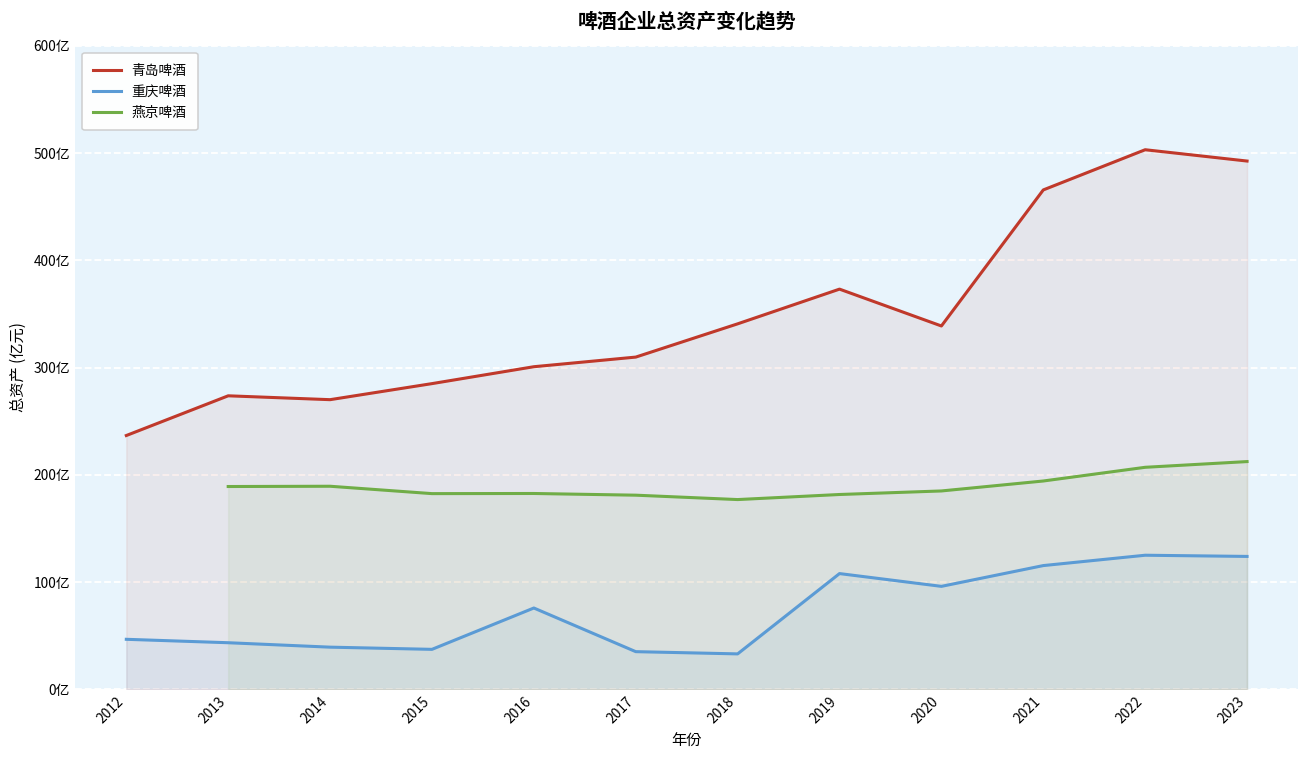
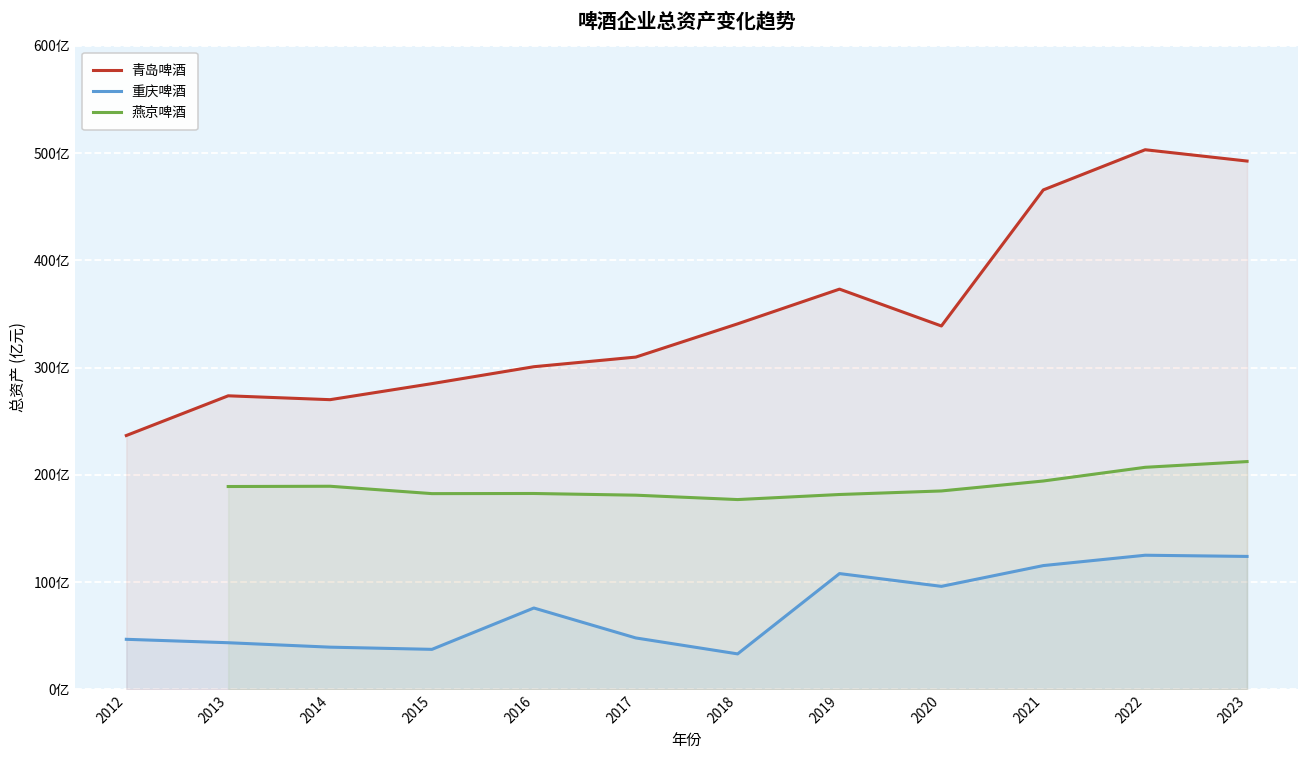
  {
    "青岛啤酒": {
      "2012": "240亿",
      "2013": "270亿",
      "2014": "270亿",
      "2015": "290亿",
      "2016": "300亿",
      "2017": "310亿",
      "2018": "340亿",
      "2019": "370亿",
      "2020": "340亿",
      "2021": "470亿",
      "2022": "500亿",
      "2023": "490亿"
    },
    "重庆啤酒": {
      "2012": "50亿",
      "2013": "40亿",
      "2014": "40亿",
      "2015": "40亿",
      "2016": "80亿",
-     "2017": "40亿",
+     "2017": "50亿",
      "2018": "30亿",
      "2019": "110亿",
      "2020": "100亿",
      "2021": "120亿",
      "2022": "120亿",
      "2023": "120亿"
    },
    "燕京啤酒": {
      "2013": "190亿",
      "2014": "190亿",
      "2015": "180亿",
      "2016": "180亿",
      "2017": "180亿",
      "2018": "180亿",
      "2019": "180亿",
      "2020": "180亿",
      "2021": "190亿",
      "2022": "210亿",
      "2023": "210亿"
    }
  }
